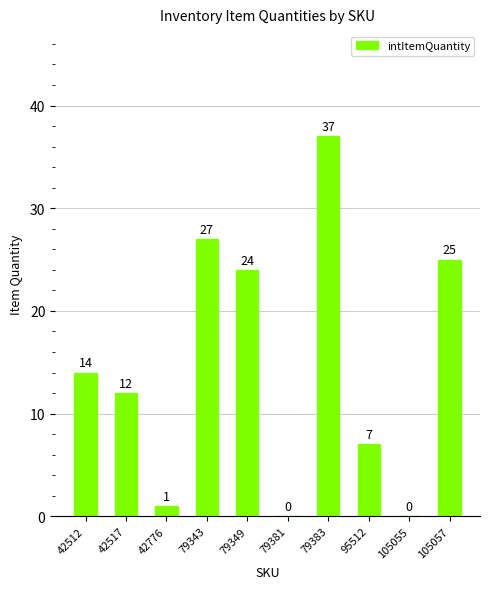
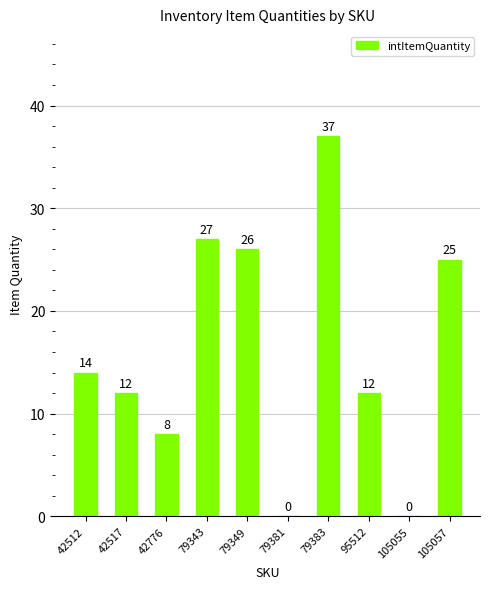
  {
    "42512": 14,
    "42517": 12,
-   "42776": 1,
+   "42776": 8,
    "79343": 27,
-   "79349": 24,
+   "79349": 26,
    "79381": 0,
    "79383": 37,
-   "95512": 7,
+   "95512": 12,
    "105055": 0,
    "105057": 25
  }
